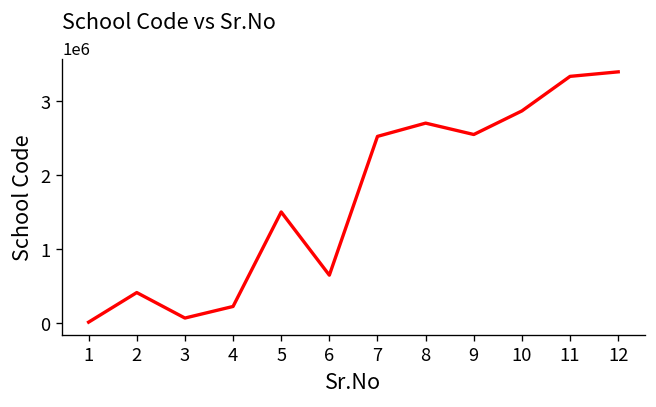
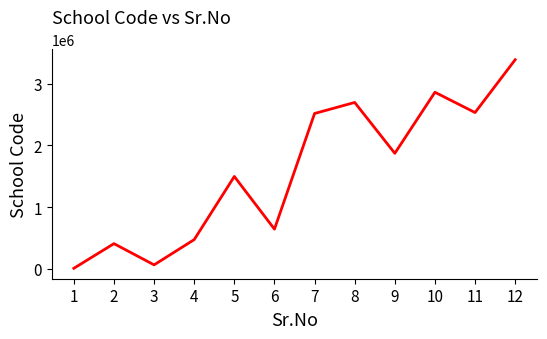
  {
    "1": 0,
    "2": 400000,
    "3": 100000,
-   "4": 200000,
+   "4": 500000,
    "5": 1500000,
    "6": 600000,
    "7": 2500000,
    "8": 2700000,
-   "9": 2500000,
+   "9": 1900000,
    "10": 2900000,
-   "11": 3300000,
+   "11": 2500000,
    "12": 3400000
  }
